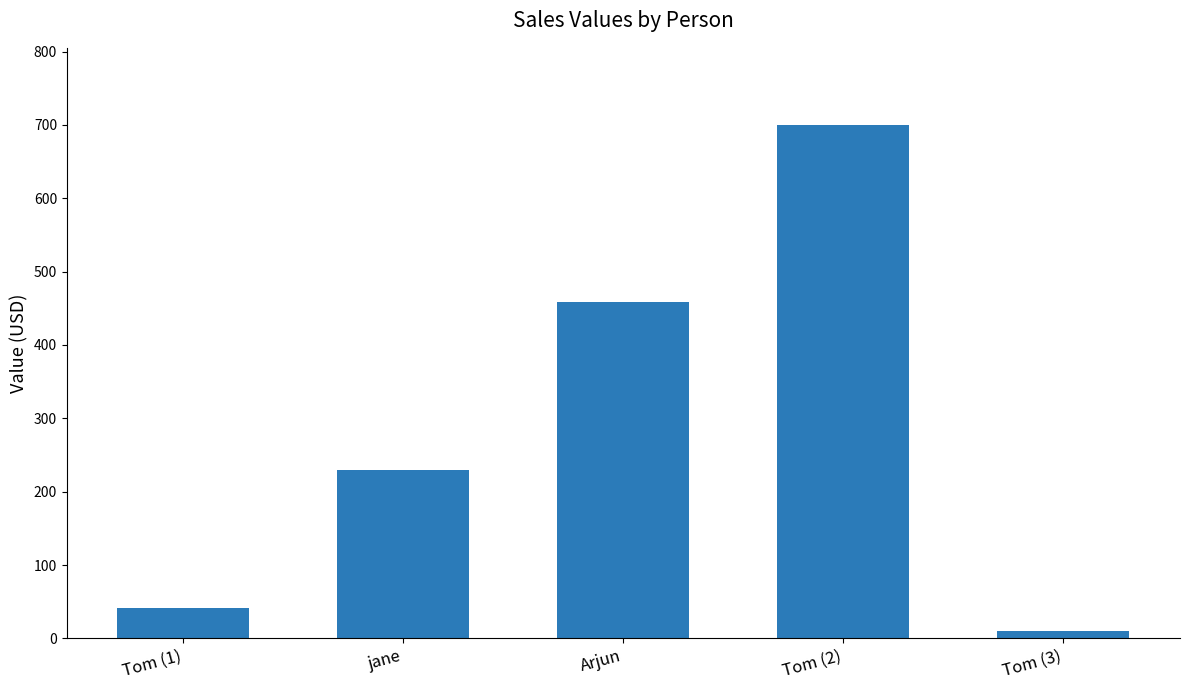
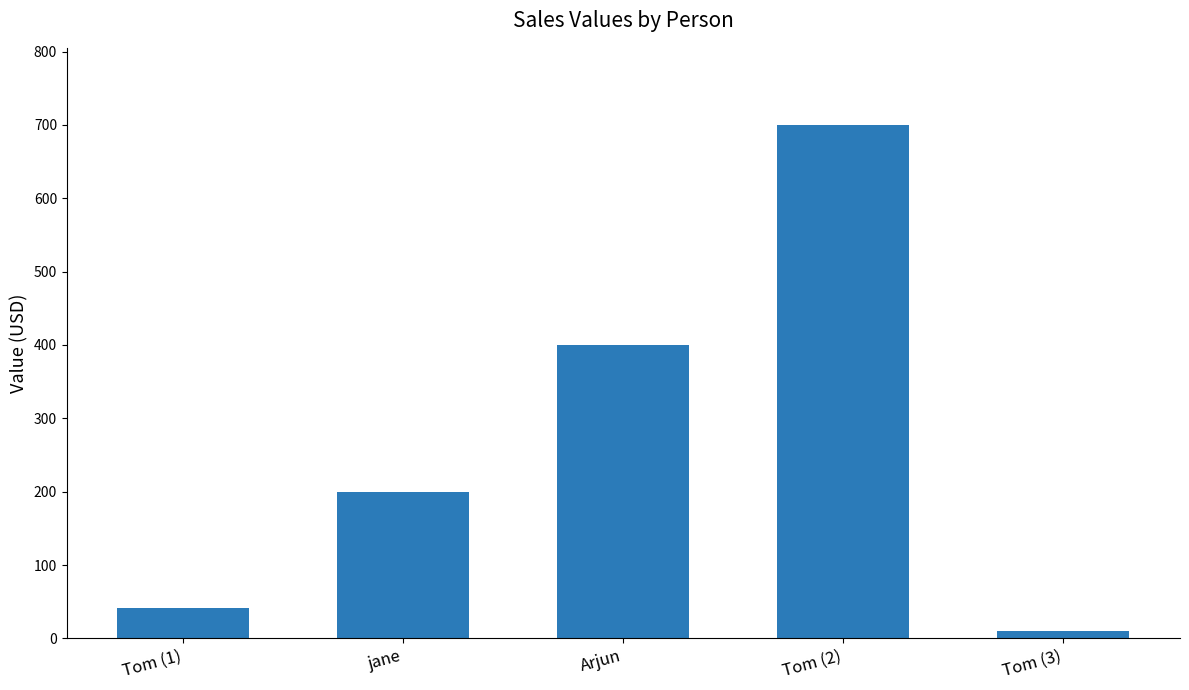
  {
    "Tom (1)": 40,
-   "jane": 230,
-   "Arjun": 460,
+   "jane": 200,
+   "Arjun": 400,
    "Tom (2)": 700,
    "Tom (3)": 10
  }
